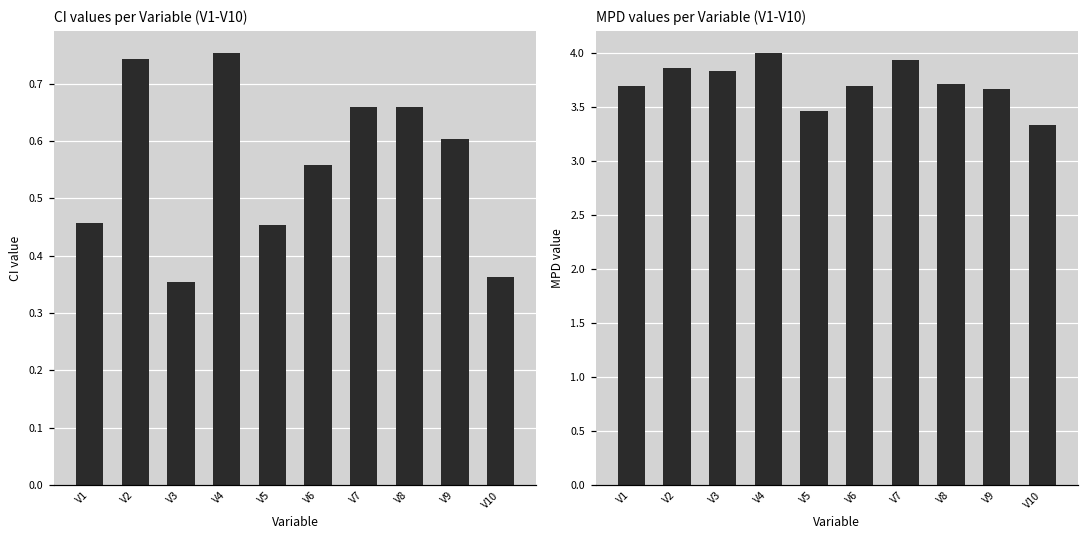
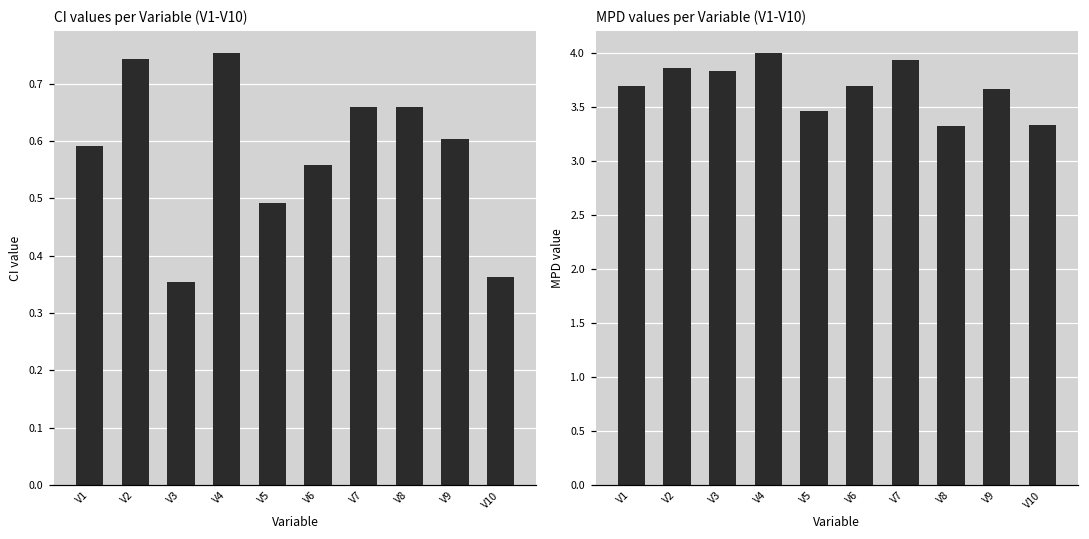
  {
    "CI values per Variable (V1-V10)": {
-     "V1": 0.46,
+     "V1": 0.59,
      "V2": 0.74,
      "V3": 0.35,
      "V4": 0.75,
-     "V5": 0.45,
+     "V5": 0.49,
      "V6": 0.56,
      "V7": 0.66,
      "V8": 0.66,
      "V9": 0.60,
      "V10": 0.36
    },
    "MPD values per Variable (V1-V10)": {
      "V1": 3.7,
      "V2": 3.9,
      "V3": 3.8,
      "V4": 4.0,
      "V5": 3.5,
      "V6": 3.7,
      "V7": 3.9,
-     "V8": 3.7,
+     "V8": 3.3,
      "V9": 3.7,
      "V10": 3.3
    }
  }
